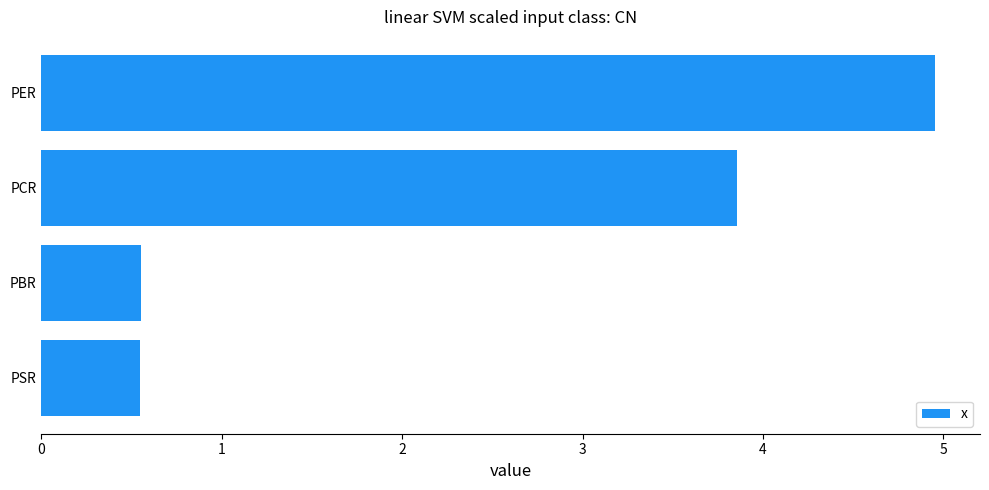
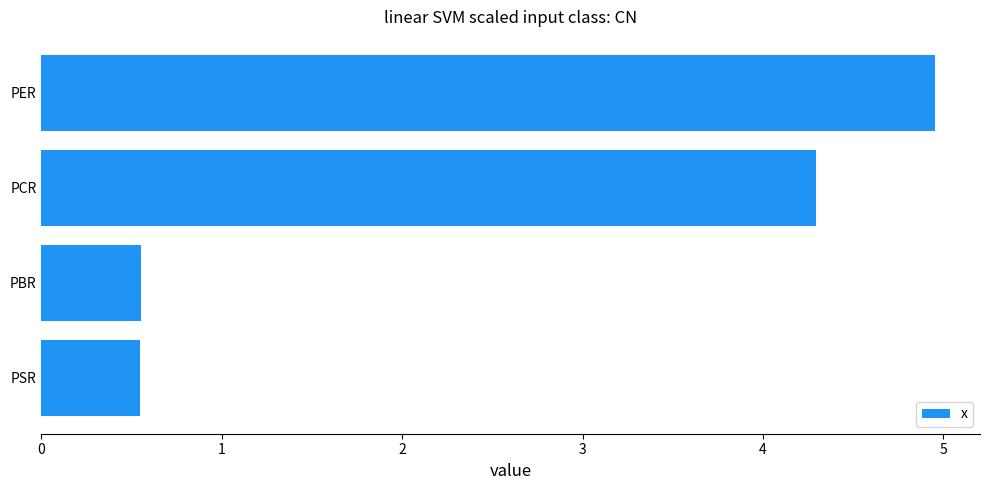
  {
    "PER": 4.96,
-   "PCR": 3.85,
+   "PCR": 4.29,
    "PBR": 0.55,
    "PSR": 0.55
  }
